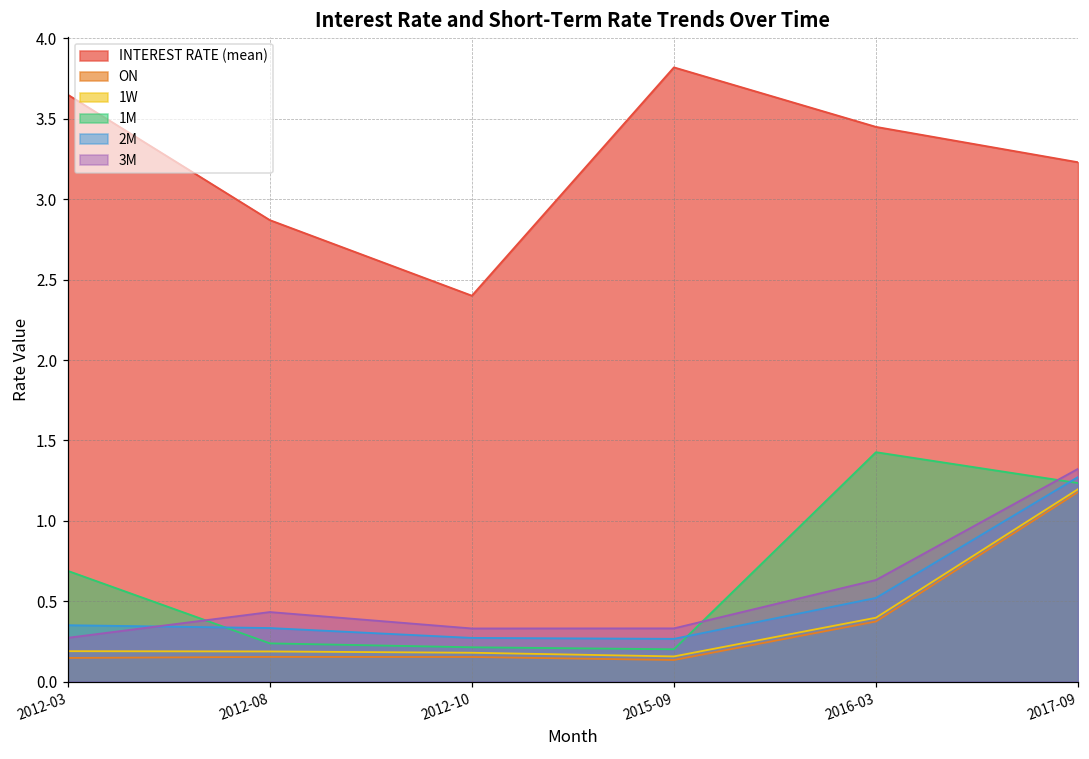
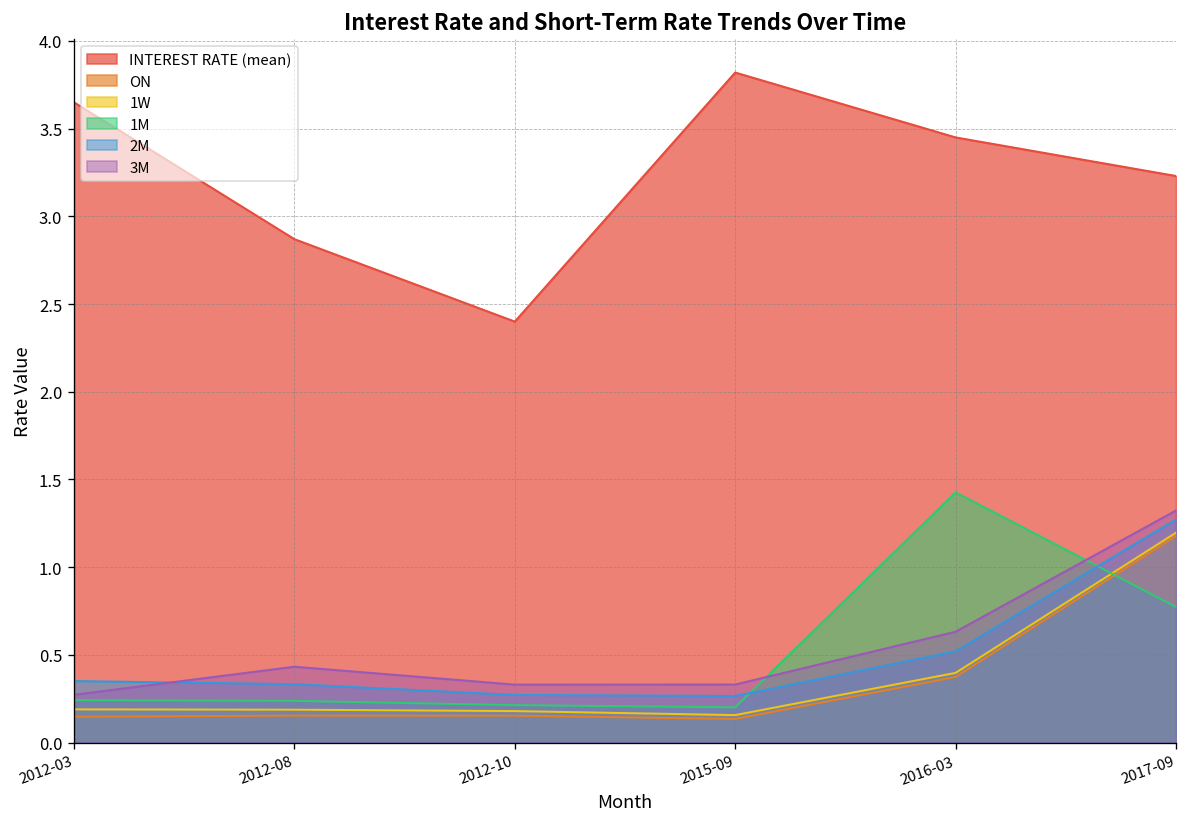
  {
    "1W": {
      "2012-03": 0.19,
      "2012-08": 0.19,
      "2012-10": 0.18,
      "2015-09": 0.16,
      "2016-03": 0.40,
      "2017-09": 1.20
    },
    "1M": {
-     "2012-03": 0.69,
+     "2012-03": 0.24,
      "2012-08": 0.24,
      "2012-10": 0.21,
      "2015-09": 0.20,
      "2016-03": 1.43,
-     "2017-09": 1.23
+     "2017-09": 0.77
    },
    "2M": {
      "2012-03": 0.35,
      "2012-08": 0.33,
      "2012-10": 0.27,
      "2015-09": 0.27,
      "2016-03": 0.52,
      "2017-09": 1.27
    },
    "3M": {
      "2012-03": 0.27,
      "2012-08": 0.43,
      "2012-10": 0.33,
      "2015-09": 0.33,
      "2016-03": 0.63,
      "2017-09": 1.32
    }
  }
